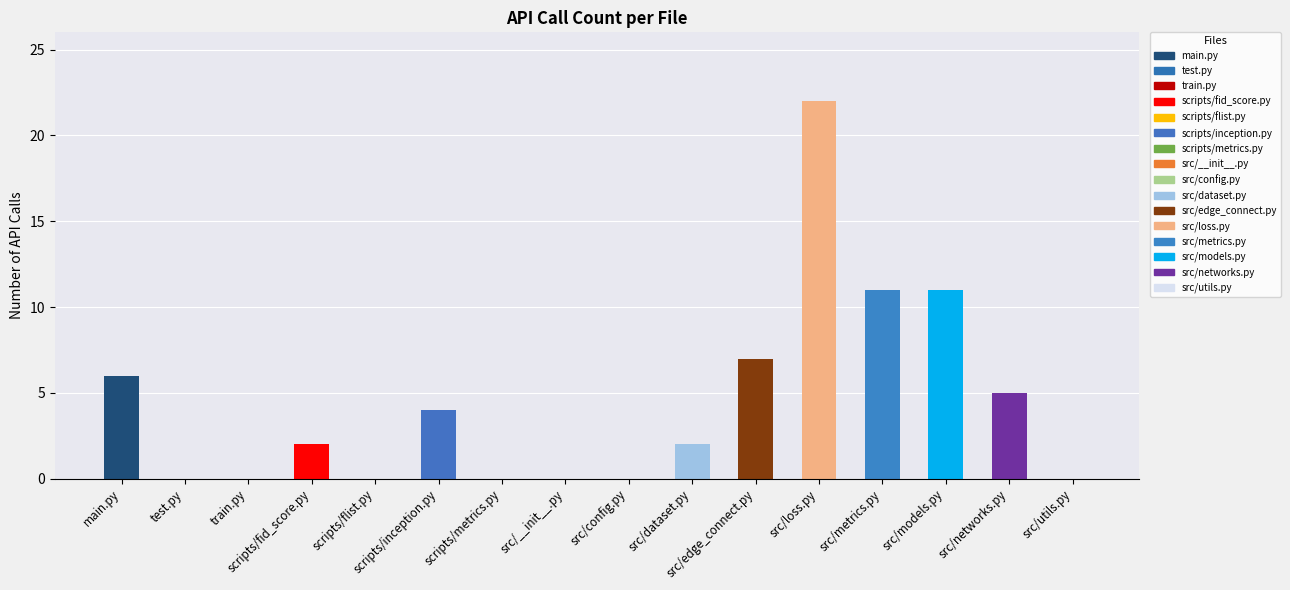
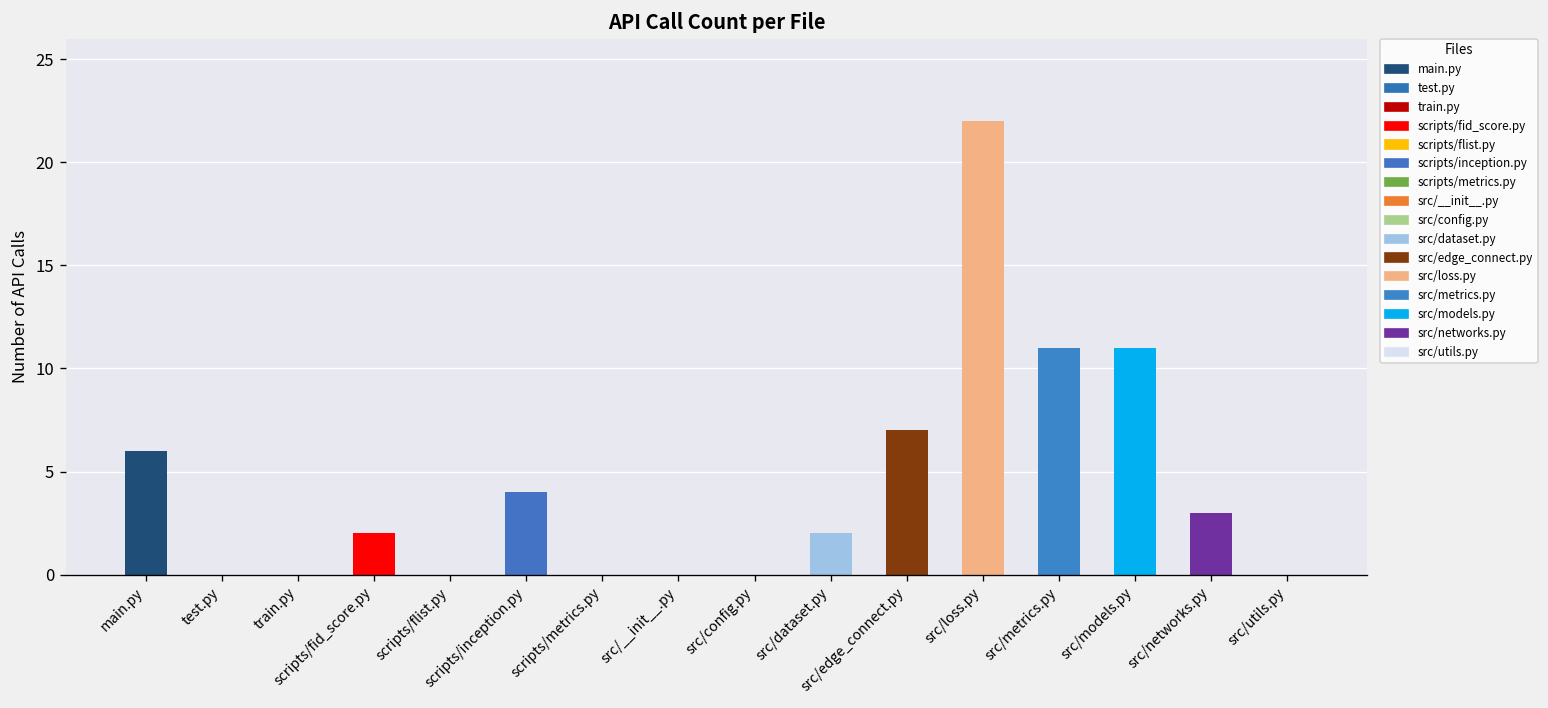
  {
    "main.py": 6,
    "test.py": 0,
    "train.py": 0,
    "scripts/fid_score.py": 2,
    "scripts/flist.py": 0,
    "scripts/inception.py": 4,
    "scripts/metrics.py": 0,
    "src/__init__.py": 0,
    "src/config.py": 0,
    "src/dataset.py": 2,
    "src/edge_connect.py": 7,
    "src/loss.py": 22,
    "src/metrics.py": 11,
    "src/models.py": 11,
-   "src/networks.py": 5,
+   "src/networks.py": 3,
    "src/utils.py": 0
  }
